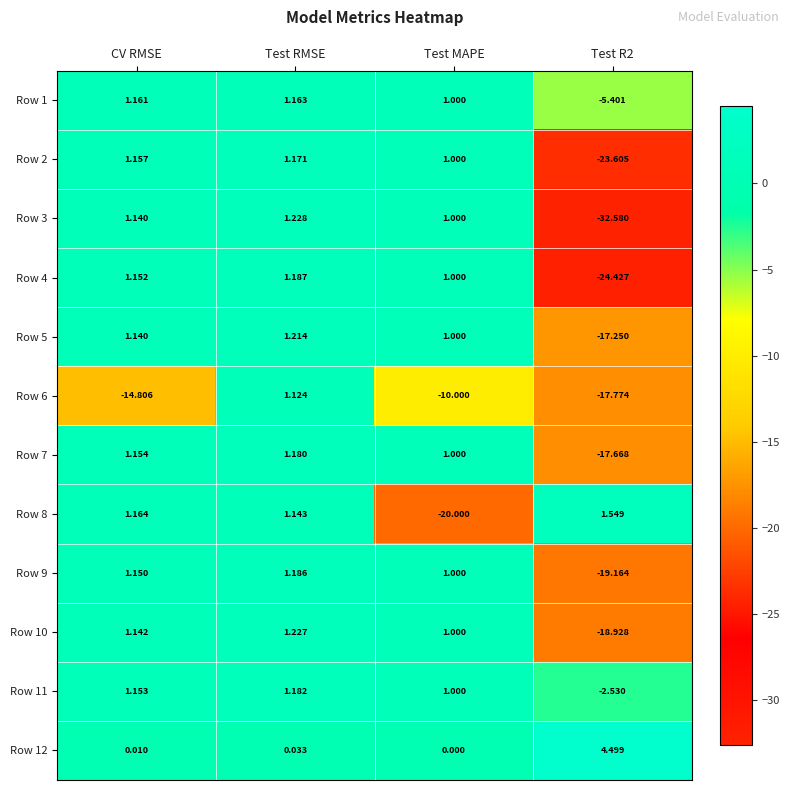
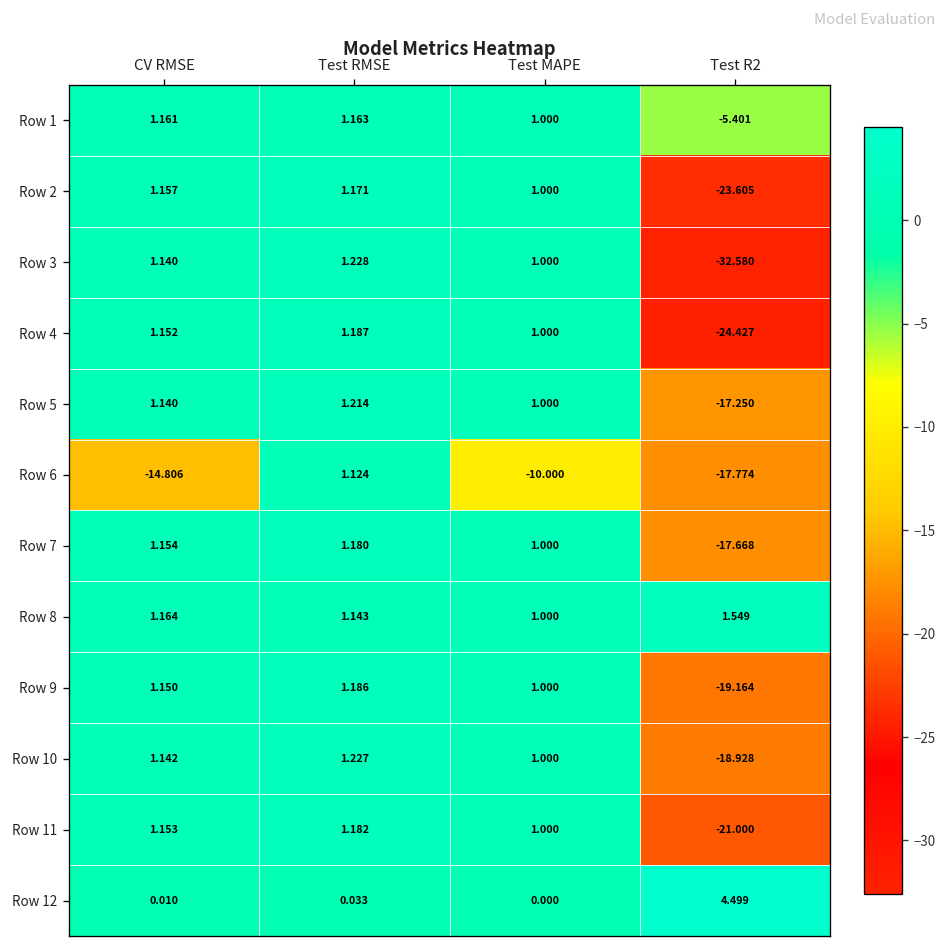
  {
    "Row 1": {
      "CV RMSE": 1.161,
      "Test RMSE": 1.163,
      "Test MAPE": 1.000,
      "Test R2": -5.401
    },
    "Row 2": {
      "CV RMSE": 1.157,
      "Test RMSE": 1.171,
      "Test MAPE": 1.000,
      "Test R2": -23.605
    },
    "Row 3": {
      "CV RMSE": 1.140,
      "Test RMSE": 1.228,
      "Test MAPE": 1.000,
      "Test R2": -32.580
    },
    "Row 4": {
      "CV RMSE": 1.152,
      "Test RMSE": 1.187,
      "Test MAPE": 1.000,
      "Test R2": -24.427
    },
    "Row 5": {
      "CV RMSE": 1.140,
      "Test RMSE": 1.214,
      "Test MAPE": 1.000,
      "Test R2": -17.250
    },
    "Row 6": {
      "CV RMSE": -14.806,
      "Test RMSE": 1.124,
      "Test MAPE": -10.000,
      "Test R2": -17.774
    },
    "Row 7": {
      "CV RMSE": 1.154,
      "Test RMSE": 1.180,
      "Test MAPE": 1.000,
      "Test R2": -17.668
    },
    "Row 8": {
      "CV RMSE": 1.164,
      "Test RMSE": 1.143,
-     "Test MAPE": -20.000,
+     "Test MAPE": 1.000,
      "Test R2": 1.549
    },
    "Row 9": {
      "CV RMSE": 1.150,
      "Test RMSE": 1.186,
      "Test MAPE": 1.000,
      "Test R2": -19.164
    },
    "Row 10": {
      "CV RMSE": 1.142,
      "Test RMSE": 1.227,
      "Test MAPE": 1.000,
      "Test R2": -18.928
    },
    "Row 11": {
      "CV RMSE": 1.153,
      "Test RMSE": 1.182,
      "Test MAPE": 1.000,
-     "Test R2": -2.530
+     "Test R2": -21.000
    },
    "Row 12": {
      "CV RMSE": 0.010,
      "Test RMSE": 0.033,
      "Test MAPE": 0.000,
      "Test R2": 4.499
    }
  }
